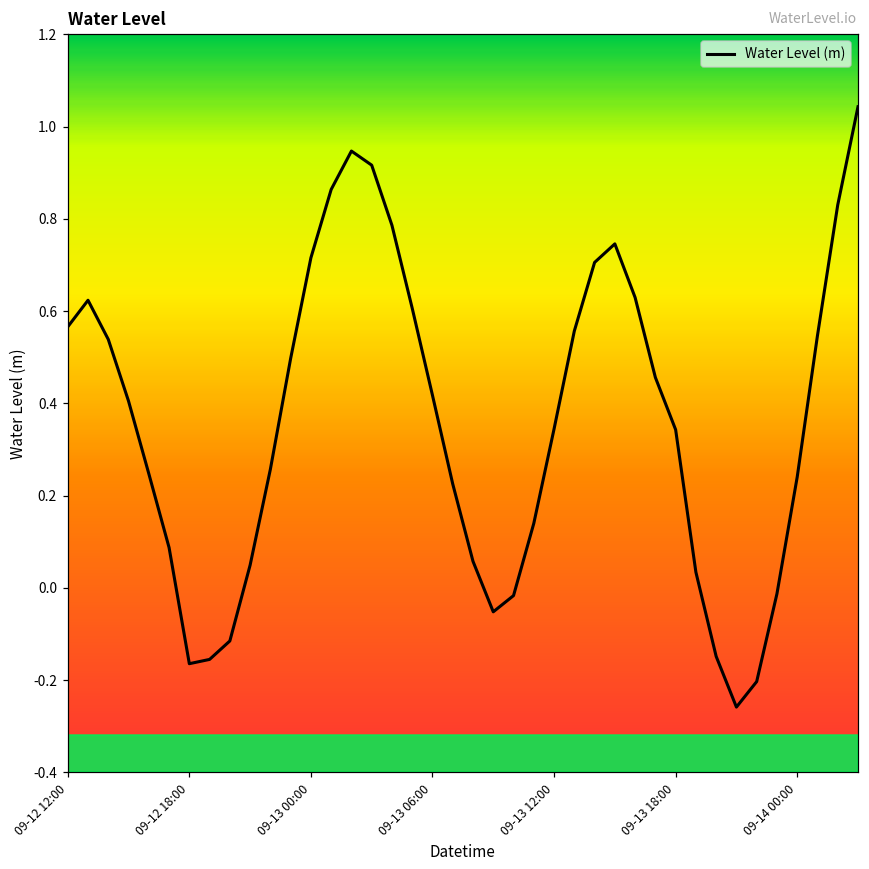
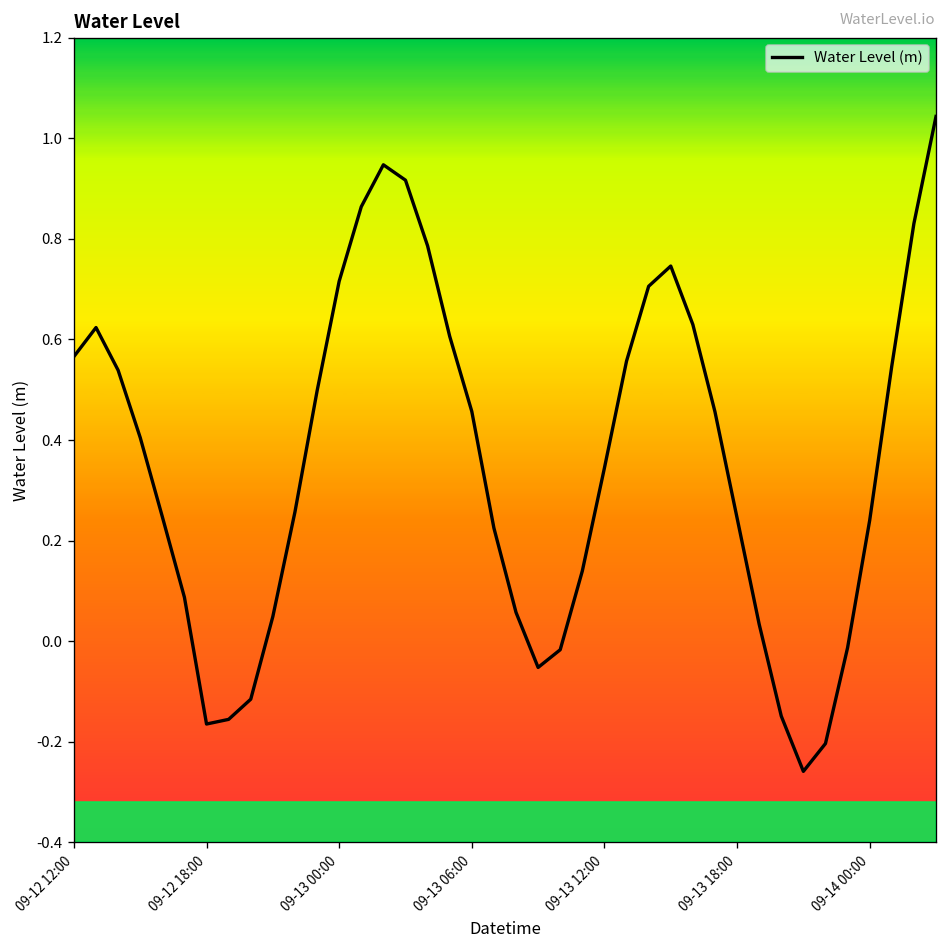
  {
    "09-12 12:00": 0.57,
    "09-12 18:00": -0.16,
    "09-13 00:00": 0.72,
-   "09-13 06:00": 0.42,
+   "09-13 06:00": 0.46,
    "09-13 12:00": 0.34,
-   "09-13 18:00": 0.34,
+   "09-13 18:00": 0.25,
    "09-14 00:00": 0.24
  }
